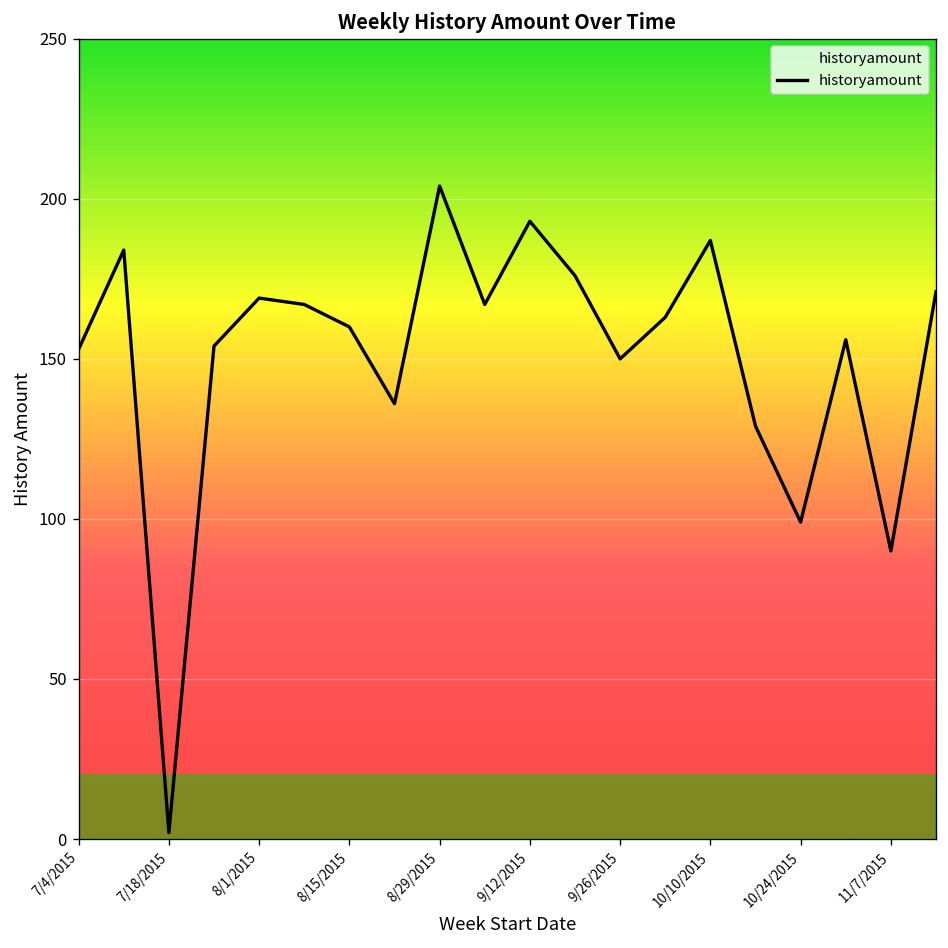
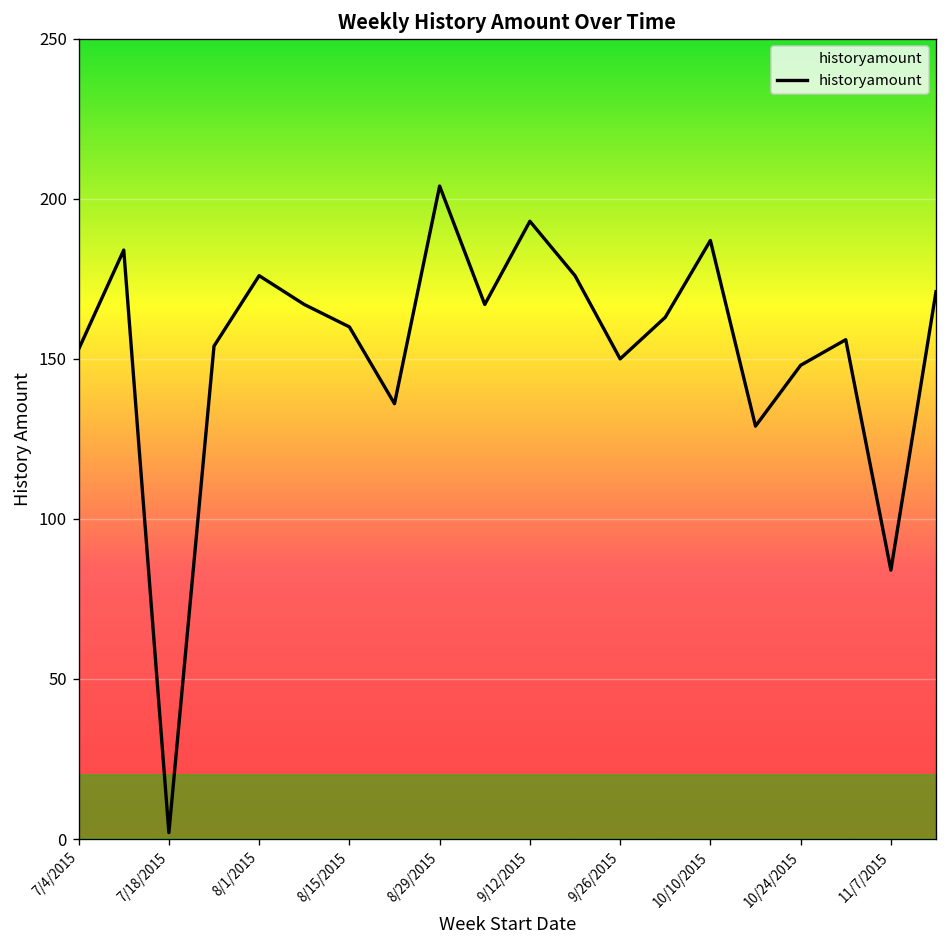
  {
    "7/4/2015": 153,
-   "8/1/2015": 169,
+   "8/1/2015": 176,
    "8/15/2015": 160,
    "8/29/2015": 204,
    "9/12/2015": 193,
    "9/26/2015": 150,
    "10/10/2015": 187,
-   "10/24/2015": 99,
-   "11/7/2015": 90
+   "10/24/2015": 148,
+   "11/7/2015": 84
  }
